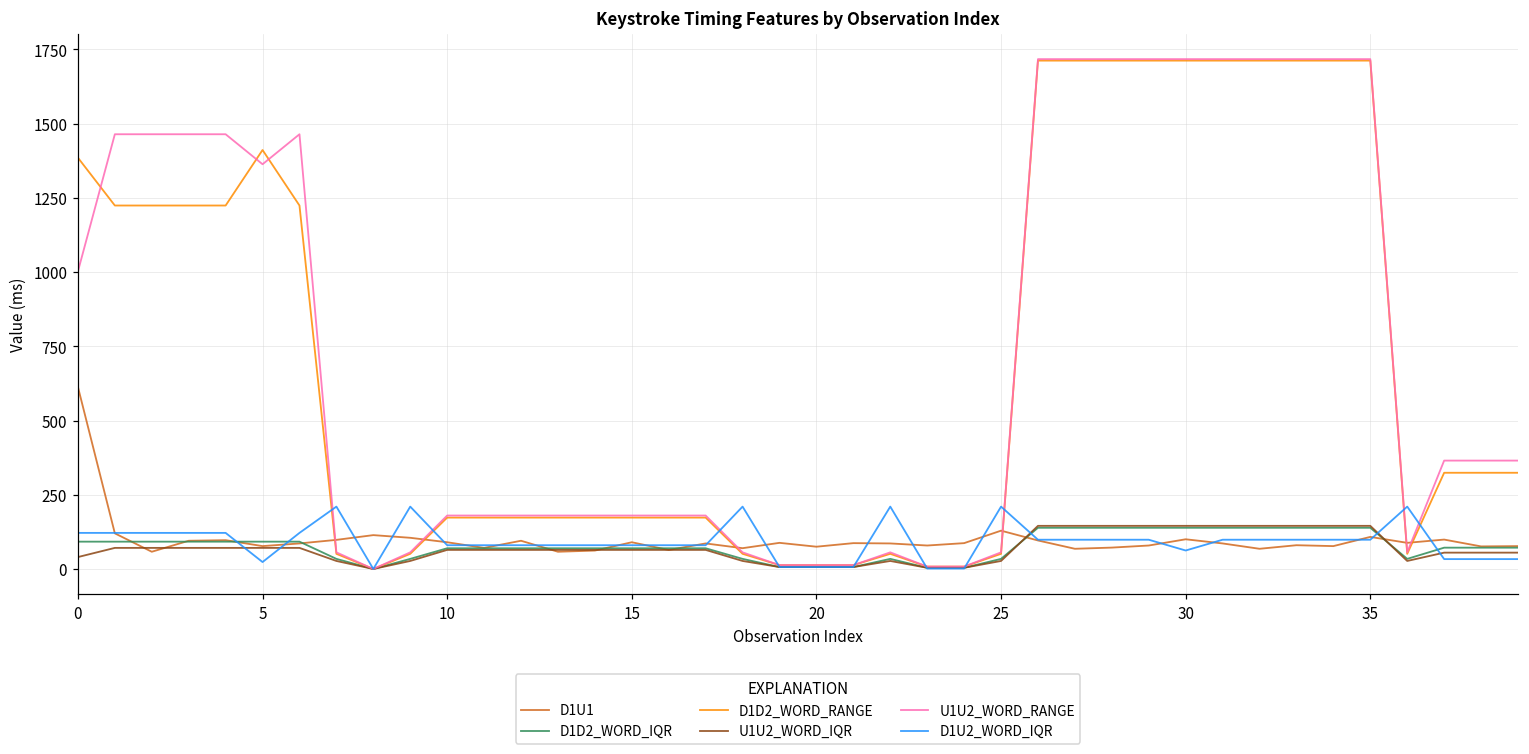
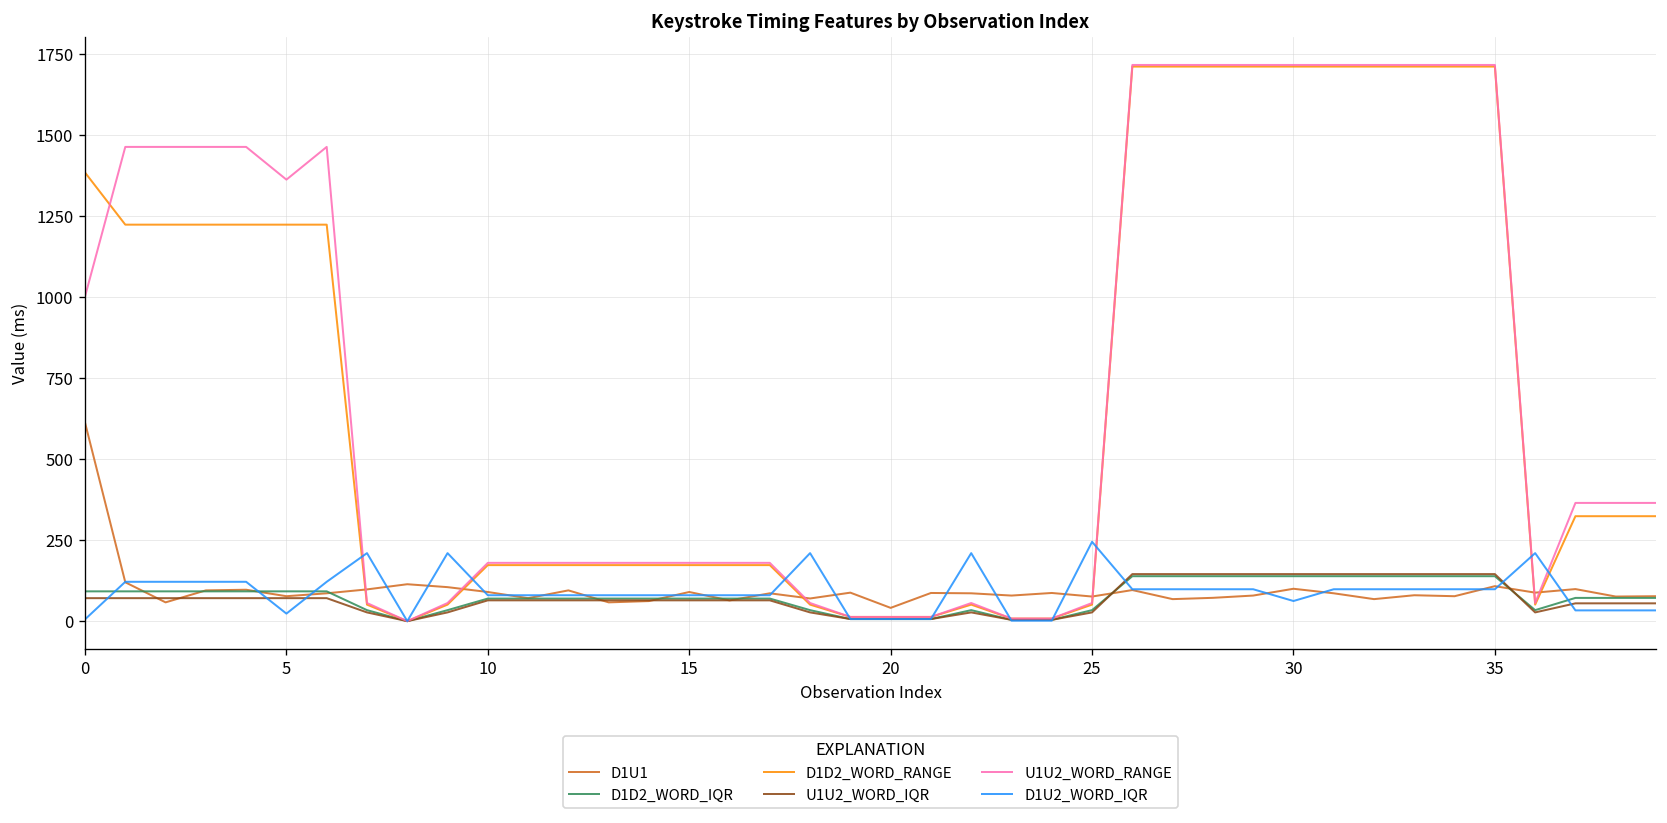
  {
    "D1U1": {
      "0": 610,
      "10": 90,
      "15": 90,
-     "20": 80,
-     "25": 130,
+     "20": 40,
+     "25": 80,
      "30": 100
    },
    "D1D2_WORD_IQR": {
      "0": 90,
      "5": 90
    },
    "D1D2_WORD_RANGE": {
      "0": 1390,
-     "5": 1410
+     "5": 1220
    },
    "U1U2_WORD_IQR": {
-     "0": 40
+     "0": 70
    },
    "U1U2_WORD_RANGE": {
      "0": 1000,
      "5": 1360
    },
    "D1U2_WORD_IQR": {
-     "0": 120,
+     "0": 10,
      "5": 20,
      "10": 80,
      "15": 80,
-     "25": 210,
+     "25": 250,
      "30": 60
    }
  }
